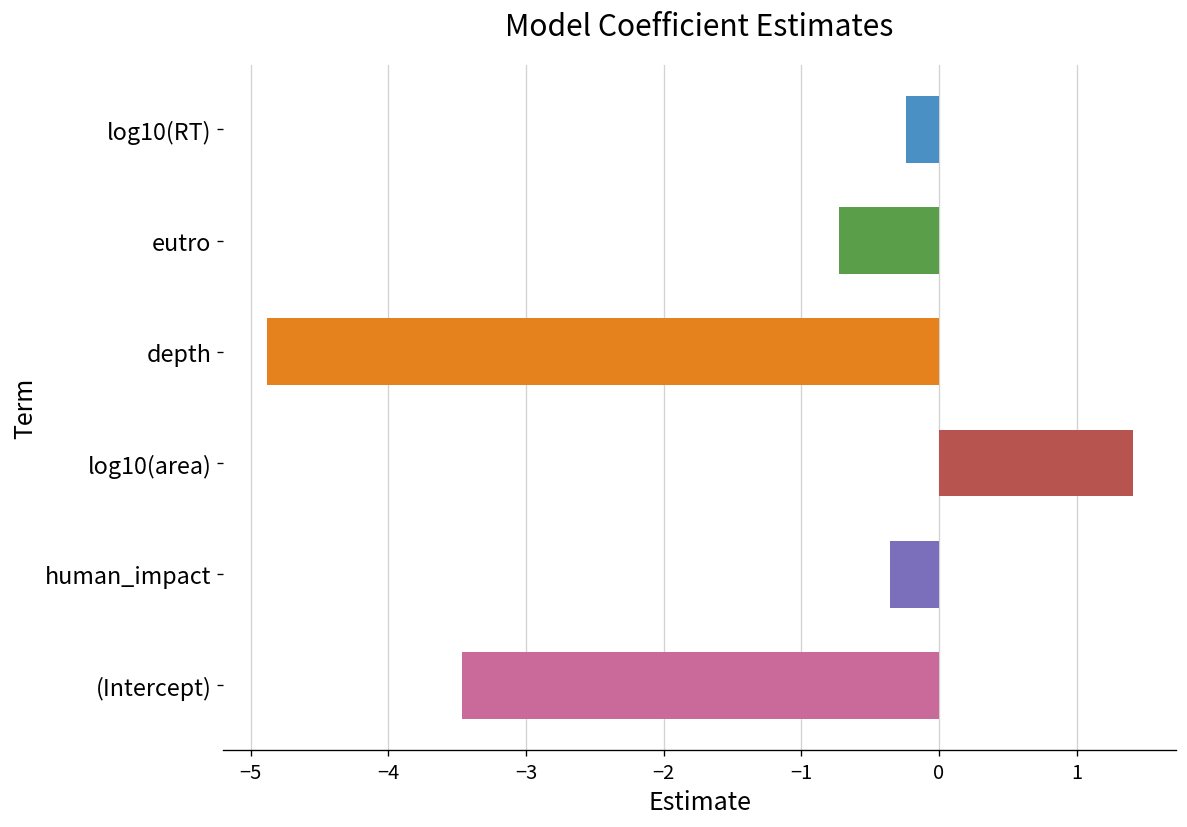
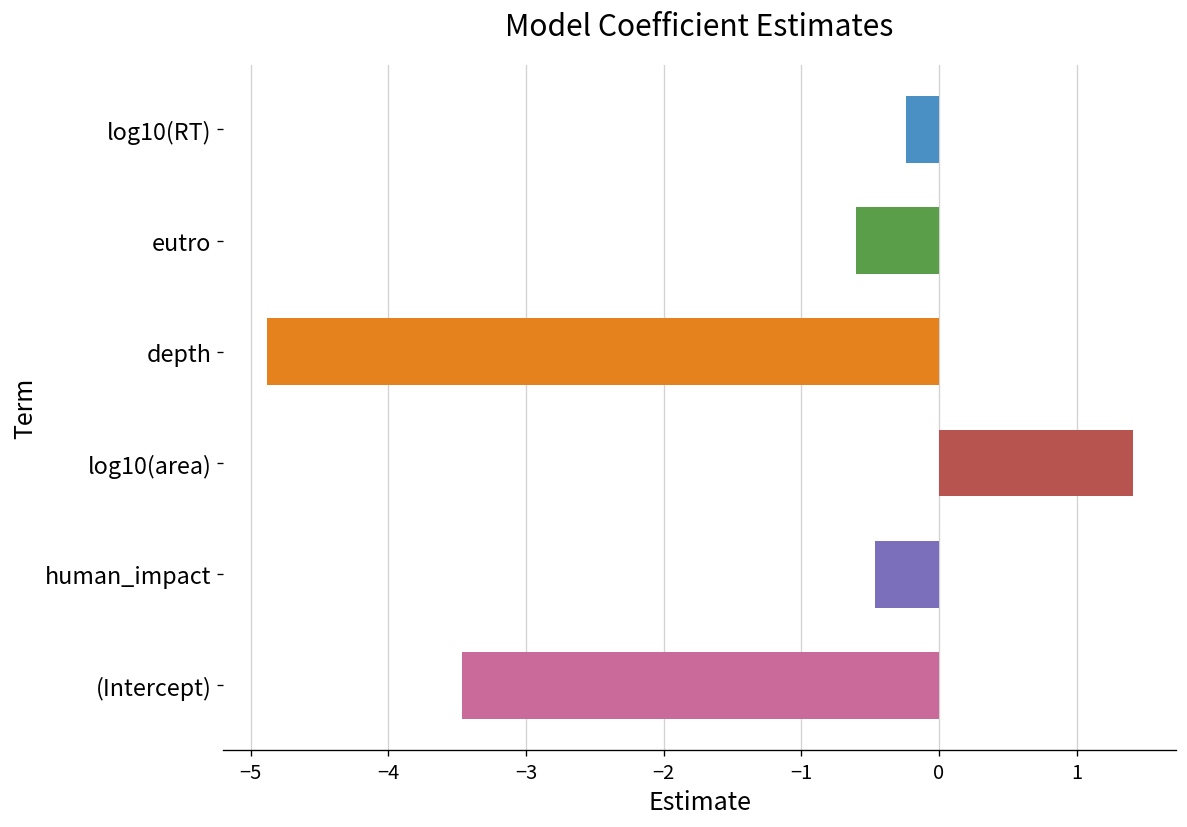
  {
    "log10(RT)": -0.24,
-   "eutro": -0.72,
+   "eutro": -0.60,
    "depth": -4.88,
    "log10(area)": 1.41,
-   "human_impact": -0.36,
+   "human_impact": -0.46,
    "(Intercept)": -3.47
  }
